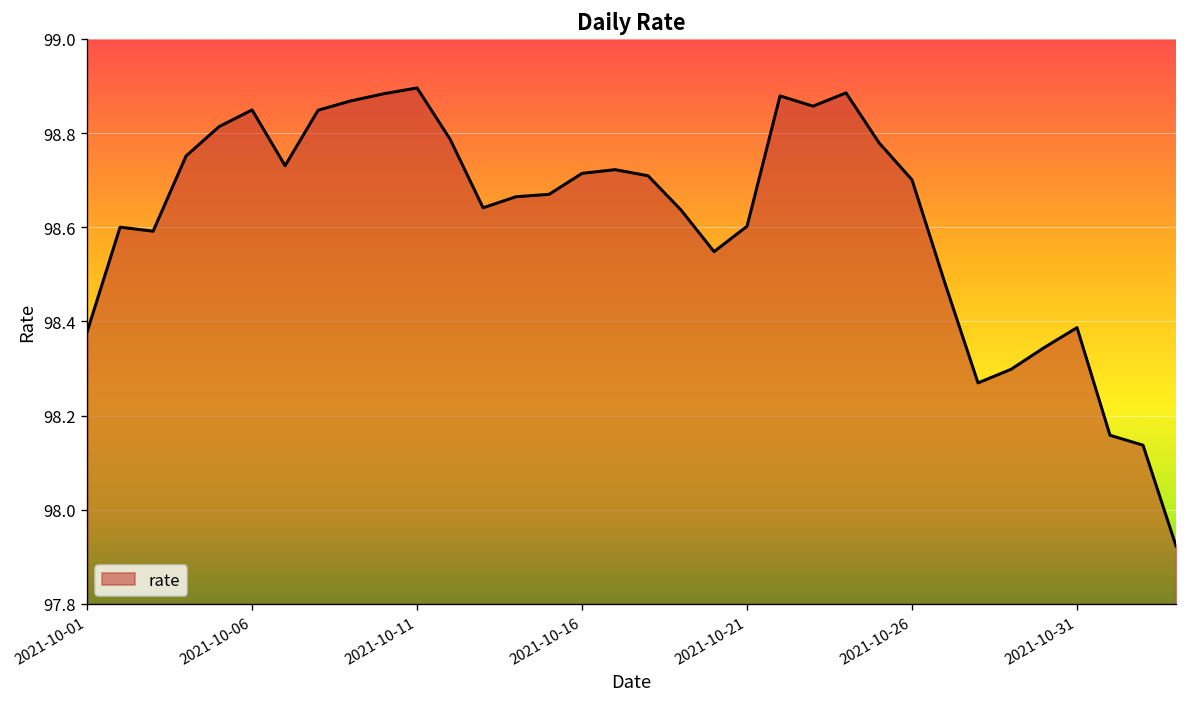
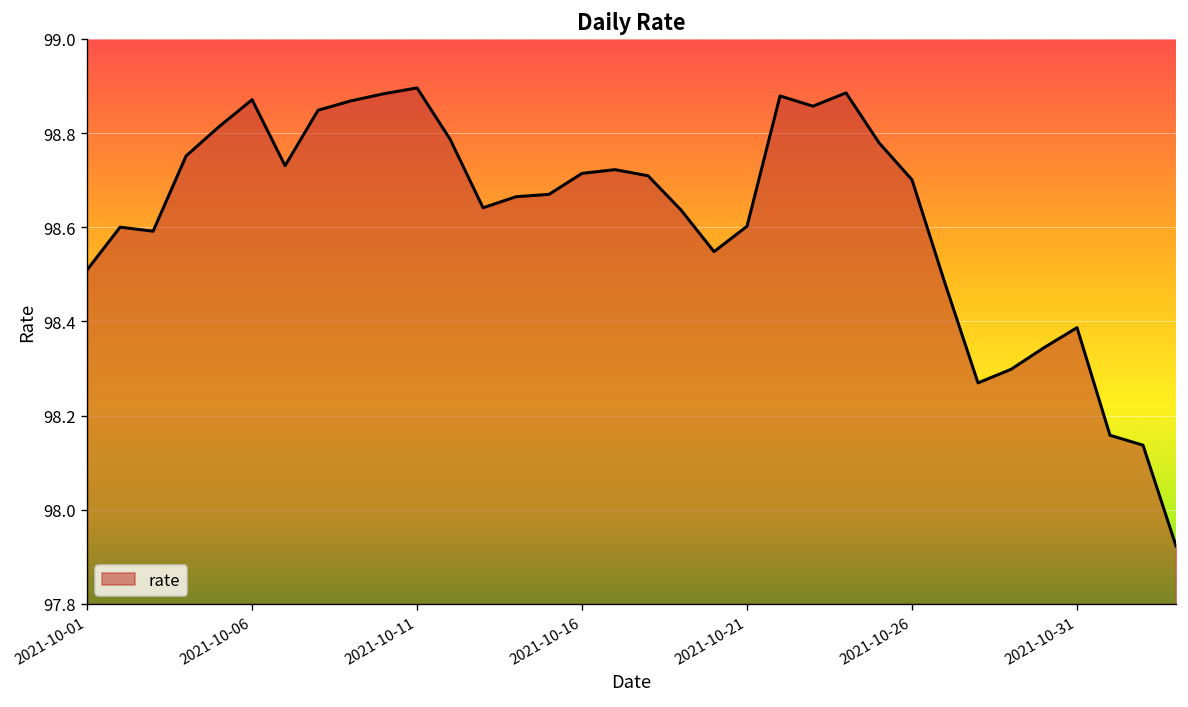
  {
-   "2021-10-01": 98.38,
-   "2021-10-06": 98.85,
+   "2021-10-01": 98.51,
+   "2021-10-06": 98.87,
    "2021-10-11": 98.90,
    "2021-10-16": 98.71,
    "2021-10-21": 98.60,
    "2021-10-26": 98.70,
    "2021-10-31": 98.39
  }
